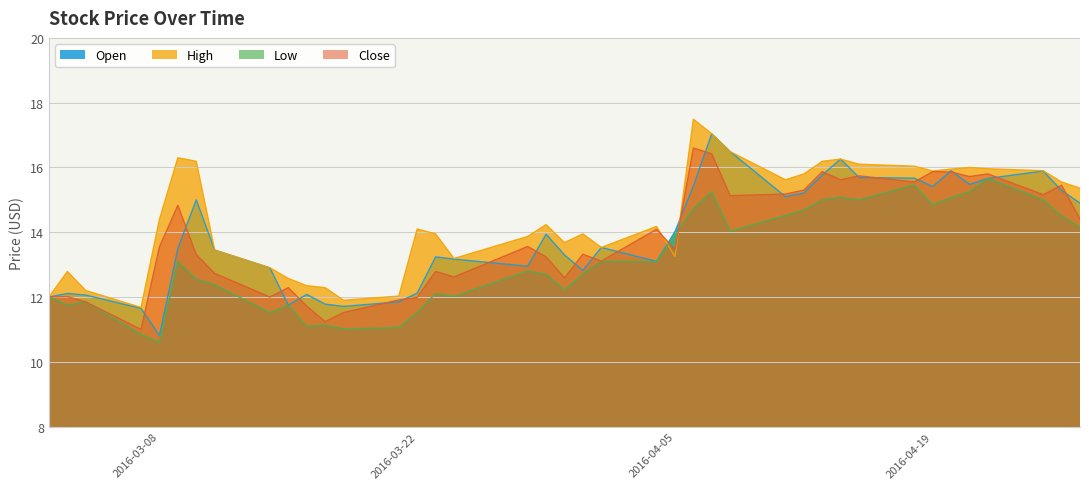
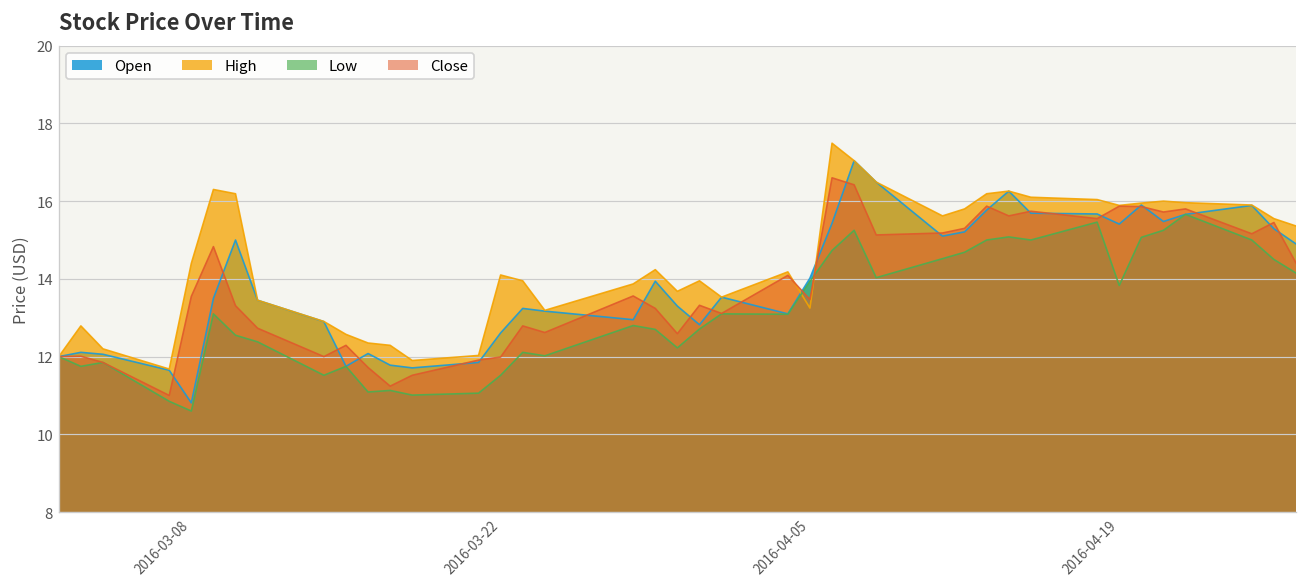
  {
    "Open": {
      "2016-03-08": 10.8,
-     "2016-03-22": 12.1,
+     "2016-03-22": 12.6,
      "2016-04-05": 14.0,
      "2016-04-19": 15.4
    },
    "High": {
      "2016-03-08": 14.4,
      "2016-03-22": 14.1,
      "2016-04-05": 13.3
    },
    "Low": {
      "2016-03-08": 10.6,
      "2016-03-22": 11.5,
      "2016-04-05": 13.9,
-     "2016-04-19": 14.9
+     "2016-04-19": 13.8
    },
    "Close": {
      "2016-03-08": 13.6,
      "2016-03-22": 12.0,
      "2016-04-05": 13.5
    }
  }
